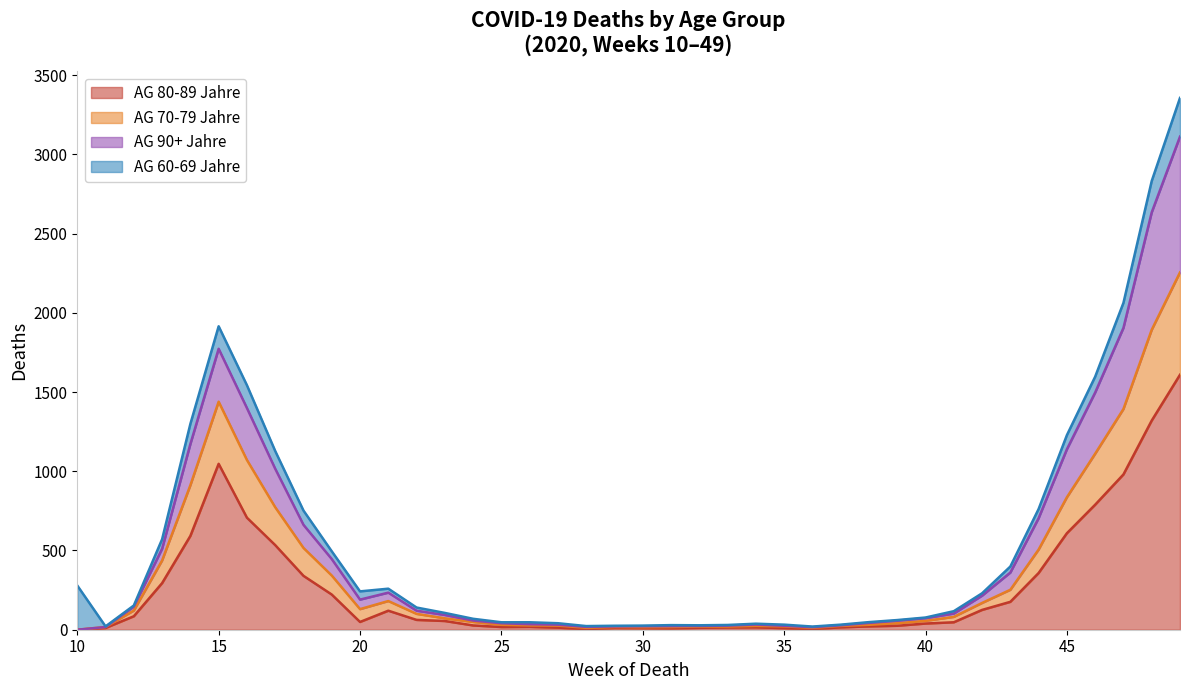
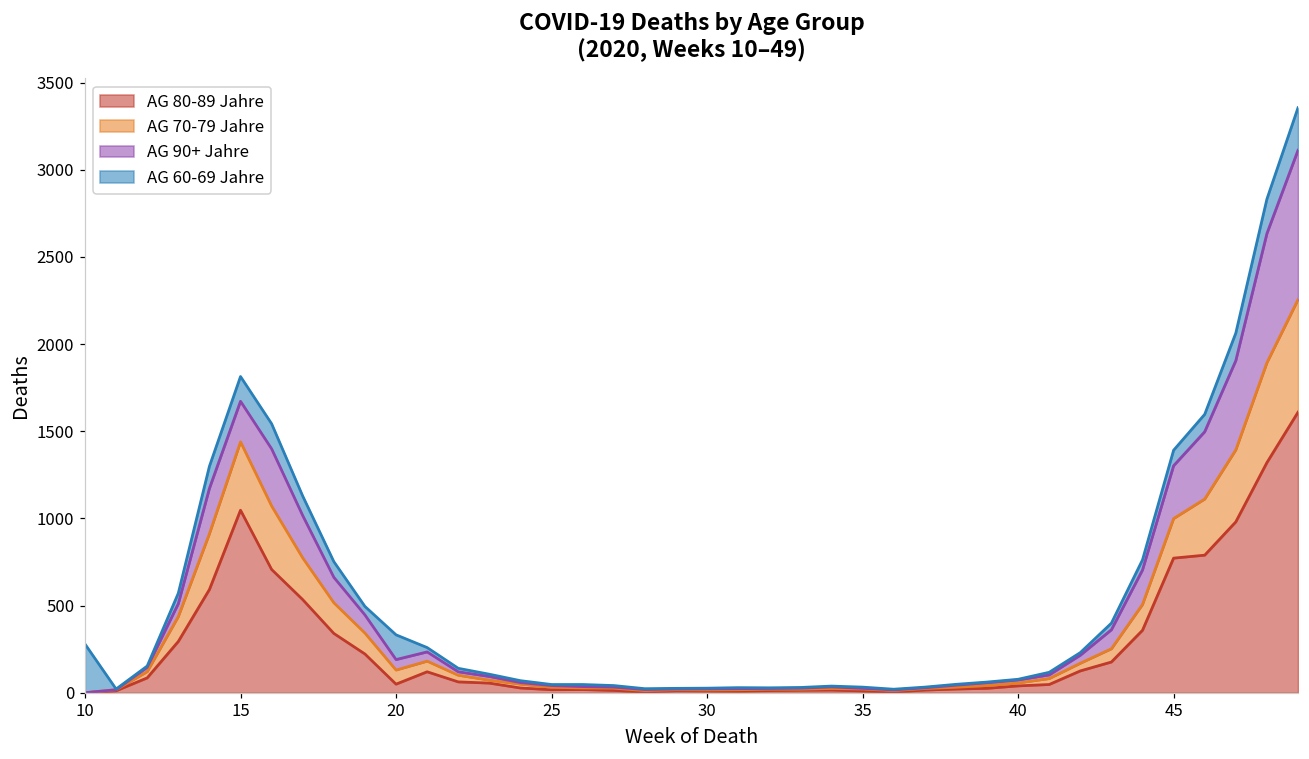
  {
    "AG 80-89 Jahre": {
      "15": 1050,
      "20": 50,
      "40": 40,
-     "45": 610
+     "45": 770
    },
    "AG 70-79 Jahre": {
      "15": 390,
      "20": 80,
      "40": 20,
      "45": 230
    },
    "AG 90+ Jahre": {
-     "15": 330,
+     "15": 230,
      "20": 60,
      "45": 300
    },
    "AG 60-69 Jahre": {
      "10": 280,
      "15": 140,
-     "20": 50,
+     "20": 140,
      "45": 90
    }
  }
